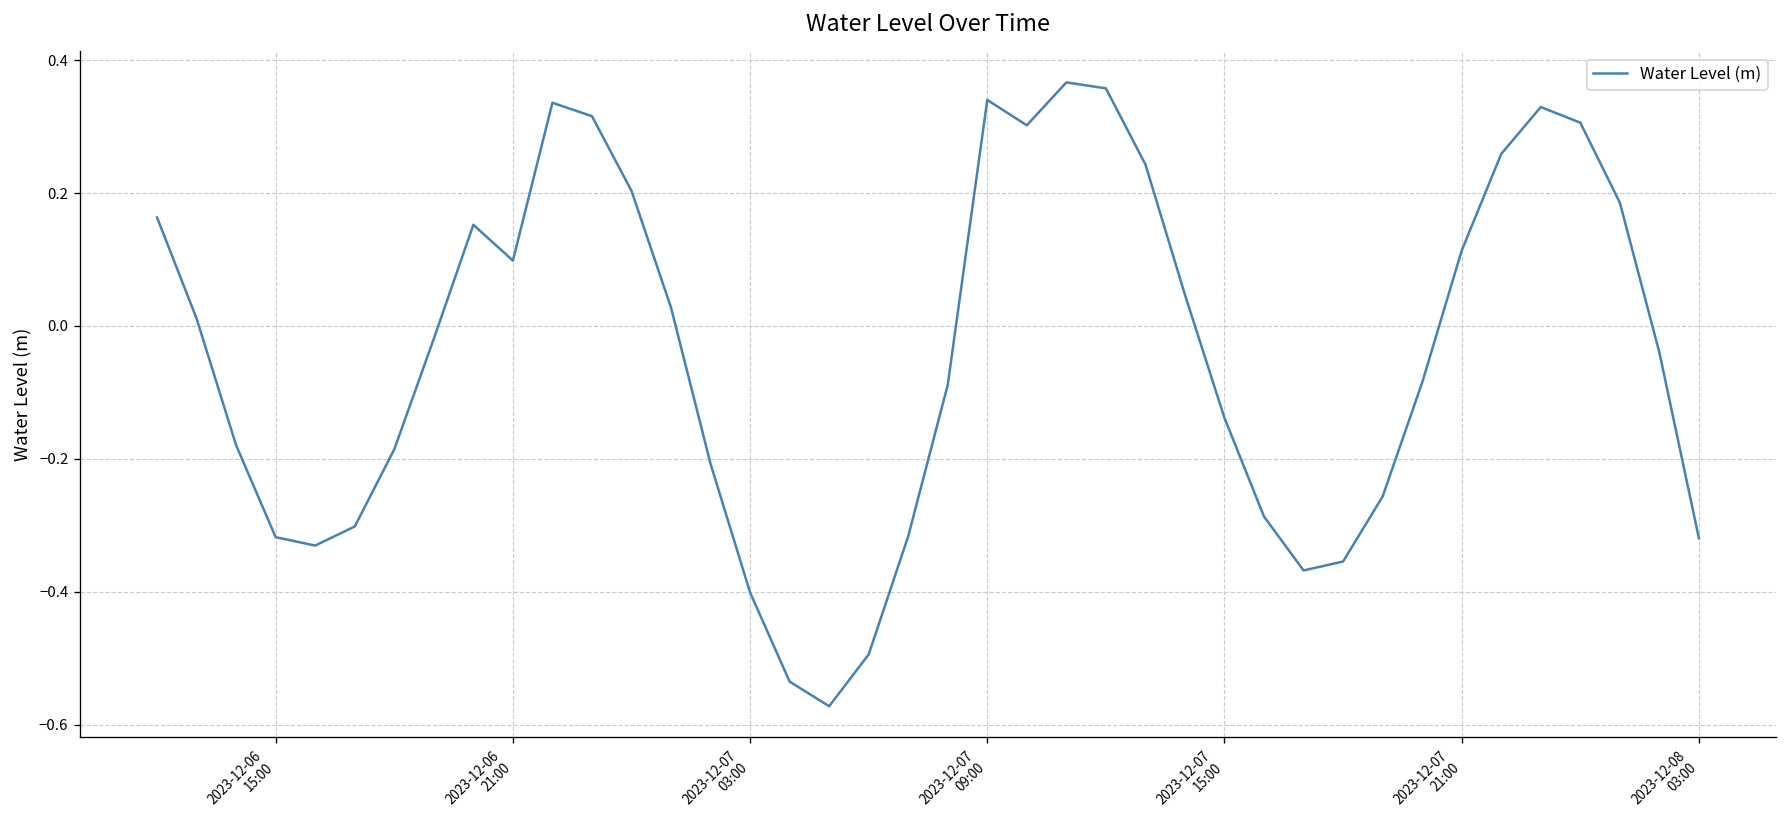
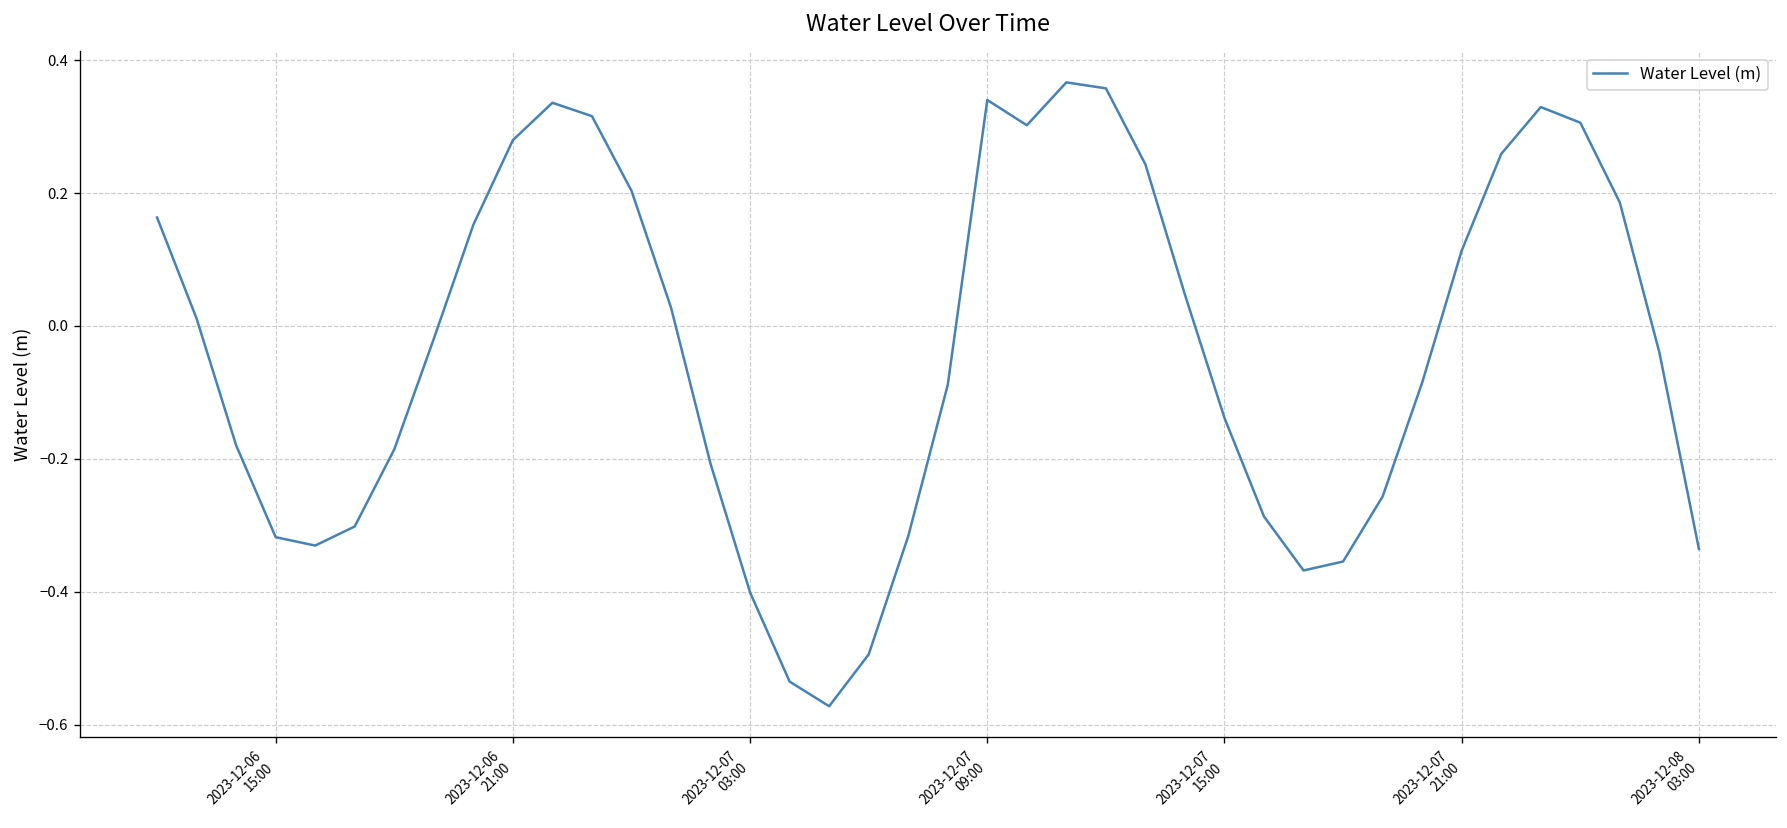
  {
    "2023-12-06 15:00": -0.32,
-   "2023-12-06 21:00": 0.10,
+   "2023-12-06 21:00": 0.28,
    "2023-12-07 03:00": -0.40,
    "2023-12-07 09:00": 0.34,
    "2023-12-07 15:00": -0.14,
    "2023-12-07 21:00": 0.11,
-   "2023-12-08 03:00": -0.32
+   "2023-12-08 03:00": -0.34
  }
